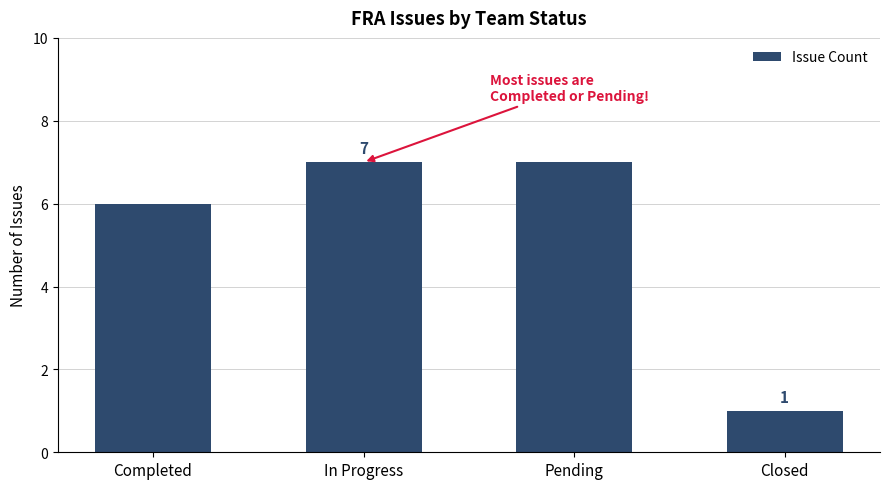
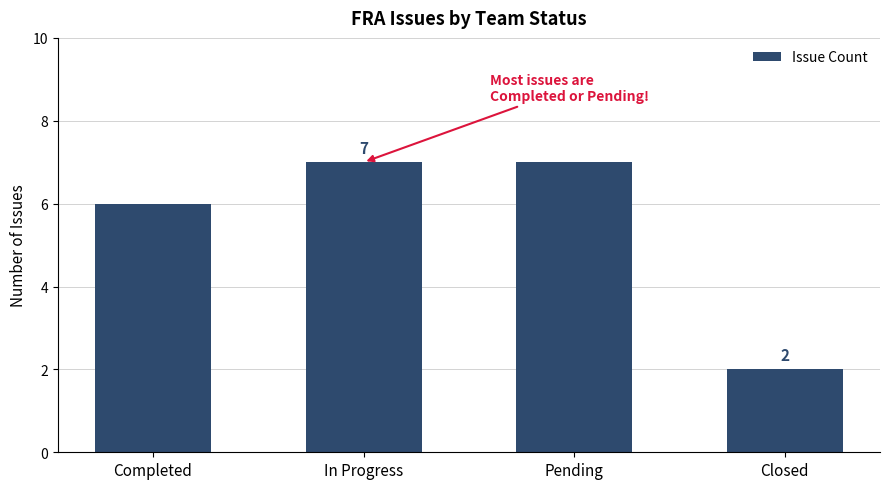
  {
    "In Progress": 7,
-   "Closed": 1
+   "Closed": 2
  }
